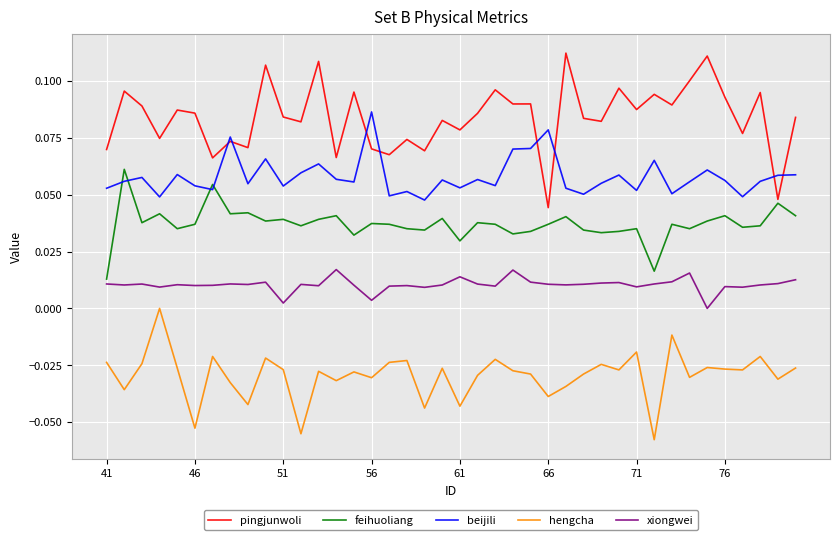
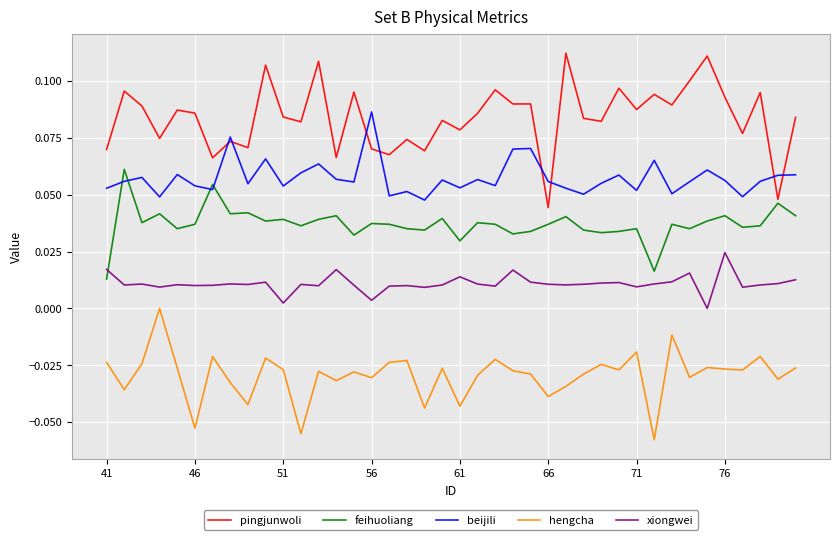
  {
    "pingjunwoli": {
      "41": 0.070,
      "46": 0.086,
      "51": 0.084,
      "56": 0.070,
      "61": 0.078,
      "66": 0.044,
      "71": 0.087,
      "76": 0.093
    },
    "feihuoliang": {
      "41": 0.013,
      "46": 0.037,
      "51": 0.039,
      "56": 0.037,
      "61": 0.030,
      "66": 0.037,
      "71": 0.035,
      "76": 0.041
    },
    "beijili": {
      "41": 0.053,
      "46": 0.054,
      "51": 0.054,
      "56": 0.086,
      "61": 0.053,
-     "66": 0.078,
+     "66": 0.056,
      "71": 0.052,
      "76": 0.056
    },
    "hengcha": {
      "41": -0.024,
      "46": -0.053,
      "51": -0.027,
      "56": -0.030,
      "61": -0.043,
      "66": -0.039,
      "71": -0.019,
      "76": -0.027
    },
    "xiongwei": {
-     "41": 0.011,
+     "41": 0.017,
      "46": 0.010,
      "51": 0.002,
      "56": 0.004,
      "61": 0.014,
      "66": 0.011,
      "71": 0.009,
-     "76": 0.010
+     "76": 0.025
    }
  }
